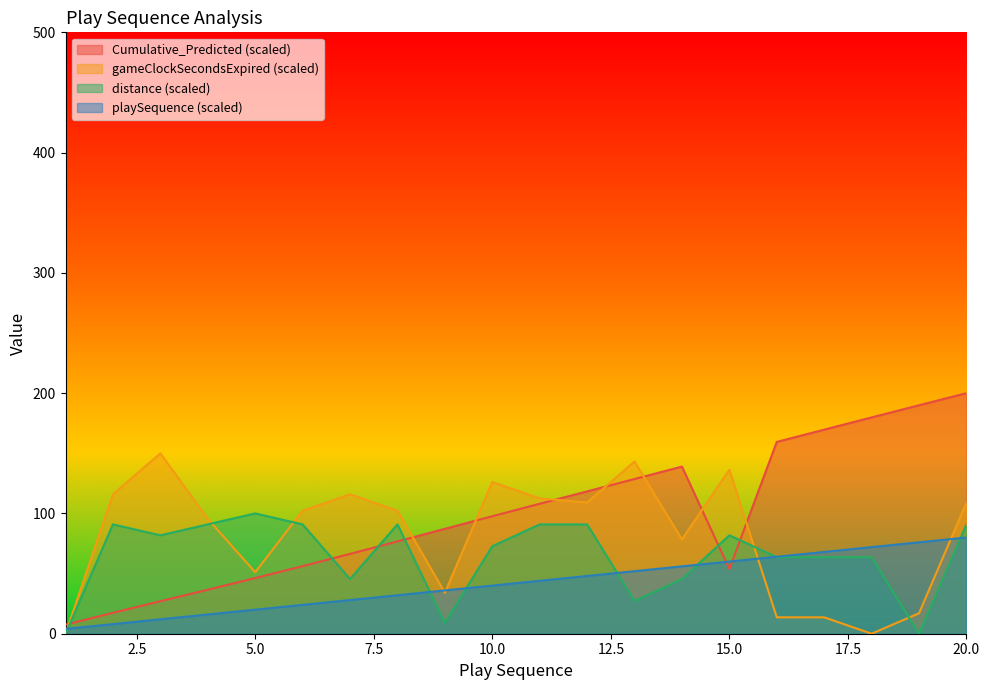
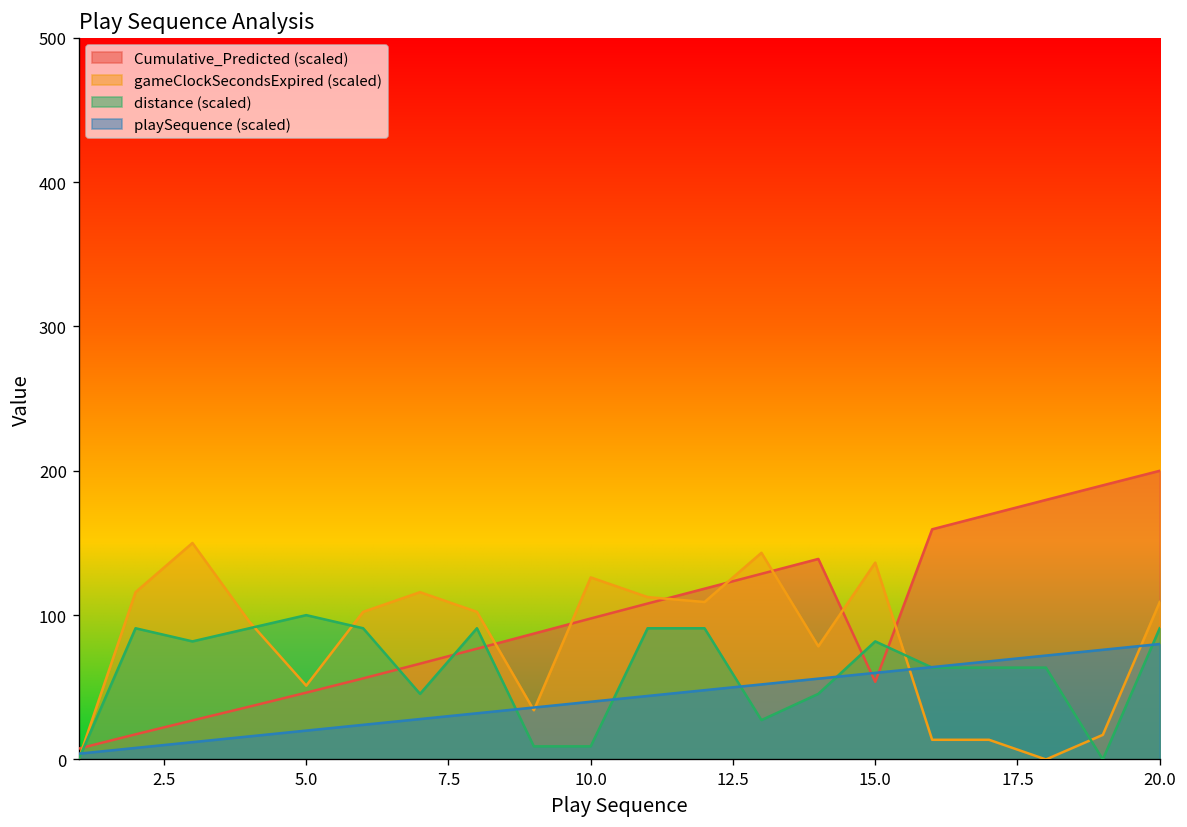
  {
    "Cumulative_Predicted (scaled)": {
      "5.0": 46,
      "10.0": 98,
      "15.0": 54,
      "20.0": 200
    },
    "gameClockSecondsExpired (scaled)": {
      "5.0": 51,
      "10.0": 126,
      "15.0": 136,
      "20.0": 109
    },
    "distance (scaled)": {
      "5.0": 100,
-     "10.0": 73,
+     "10.0": 9,
      "15.0": 82,
      "20.0": 91
    },
    "playSequence (scaled)": {
      "5.0": 20,
      "10.0": 40,
      "15.0": 60,
      "20.0": 80
    }
  }
